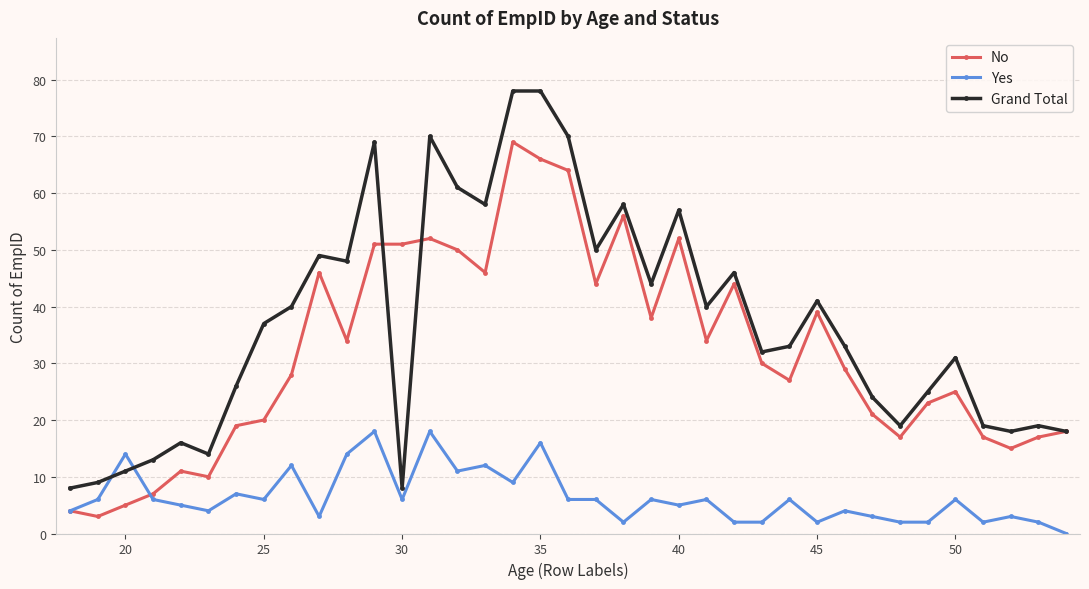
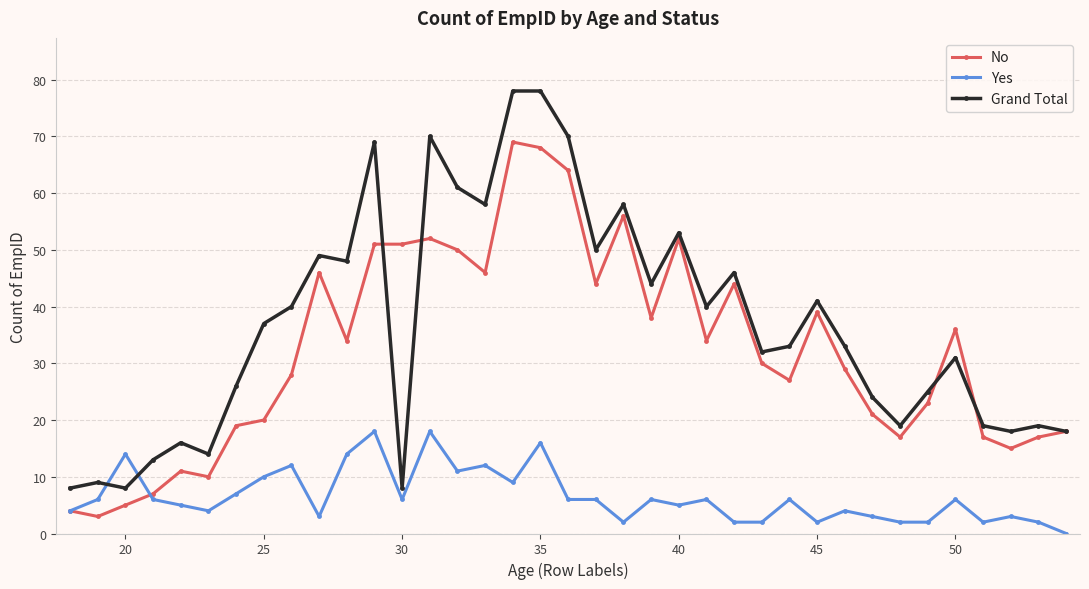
  {
    "No": {
      "20": 5,
      "25": 20,
      "30": 51,
-     "35": 66,
+     "35": 68,
      "40": 52,
      "45": 39,
-     "50": 25
+     "50": 36
    },
    "Yes": {
      "20": 14,
-     "25": 6,
+     "25": 10,
      "30": 6,
      "35": 16,
      "40": 5,
      "45": 2,
      "50": 6
    },
    "Grand Total": {
-     "20": 11,
+     "20": 8,
      "25": 37,
      "30": 8,
      "35": 78,
-     "40": 57,
+     "40": 53,
      "45": 41,
      "50": 31
    }
  }
